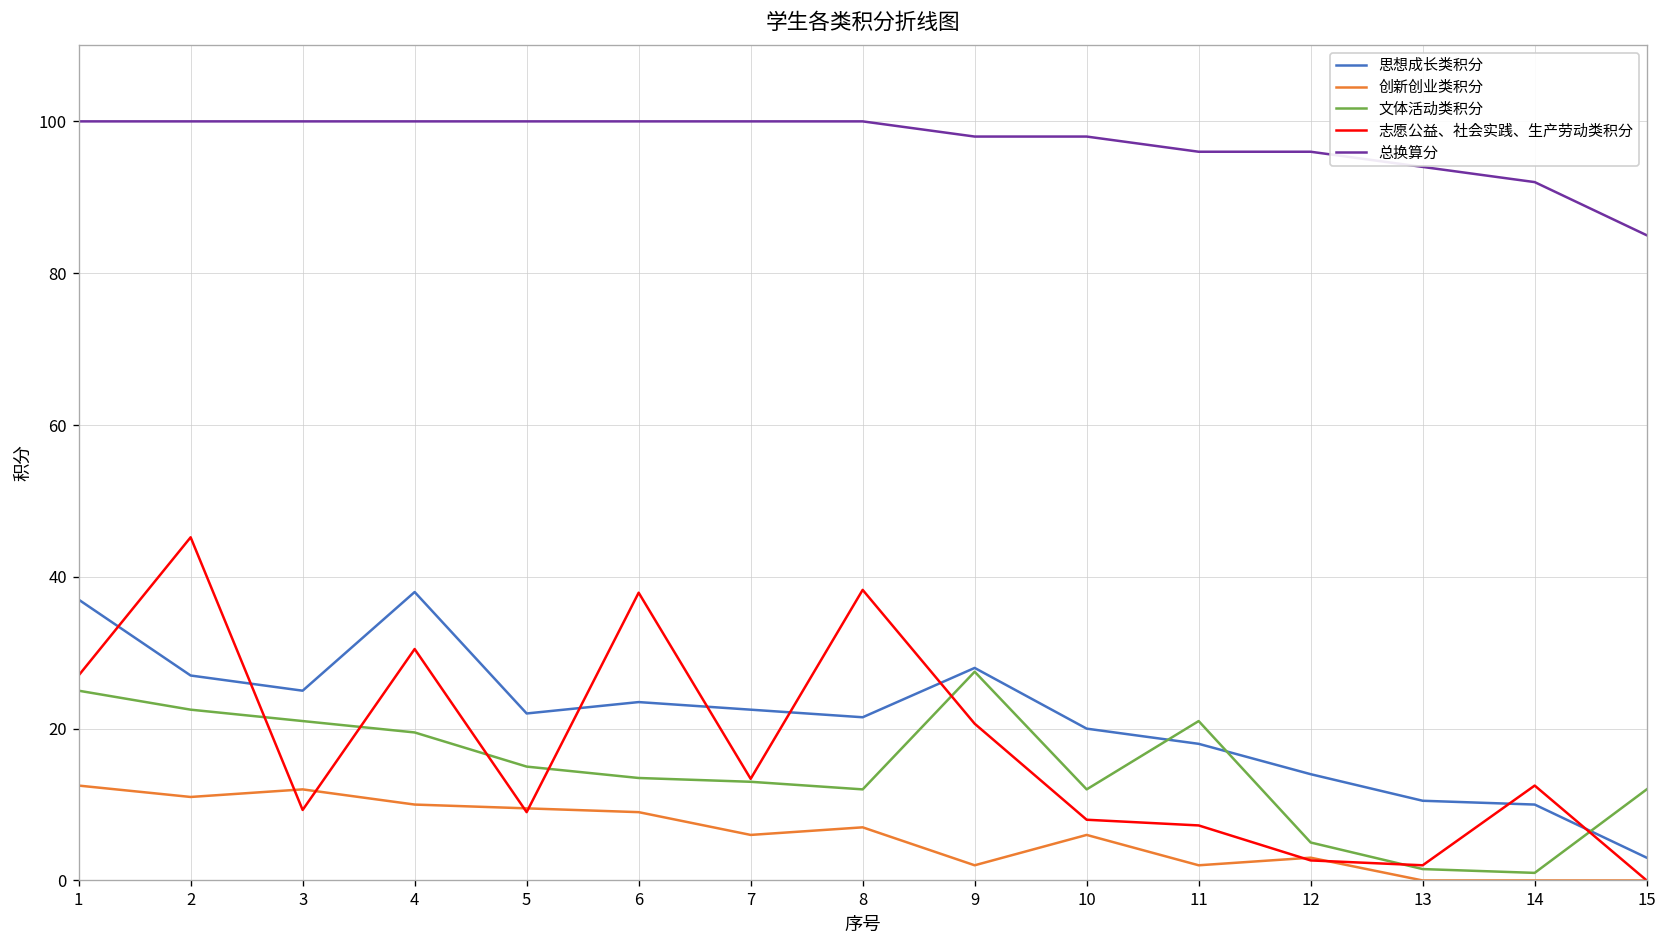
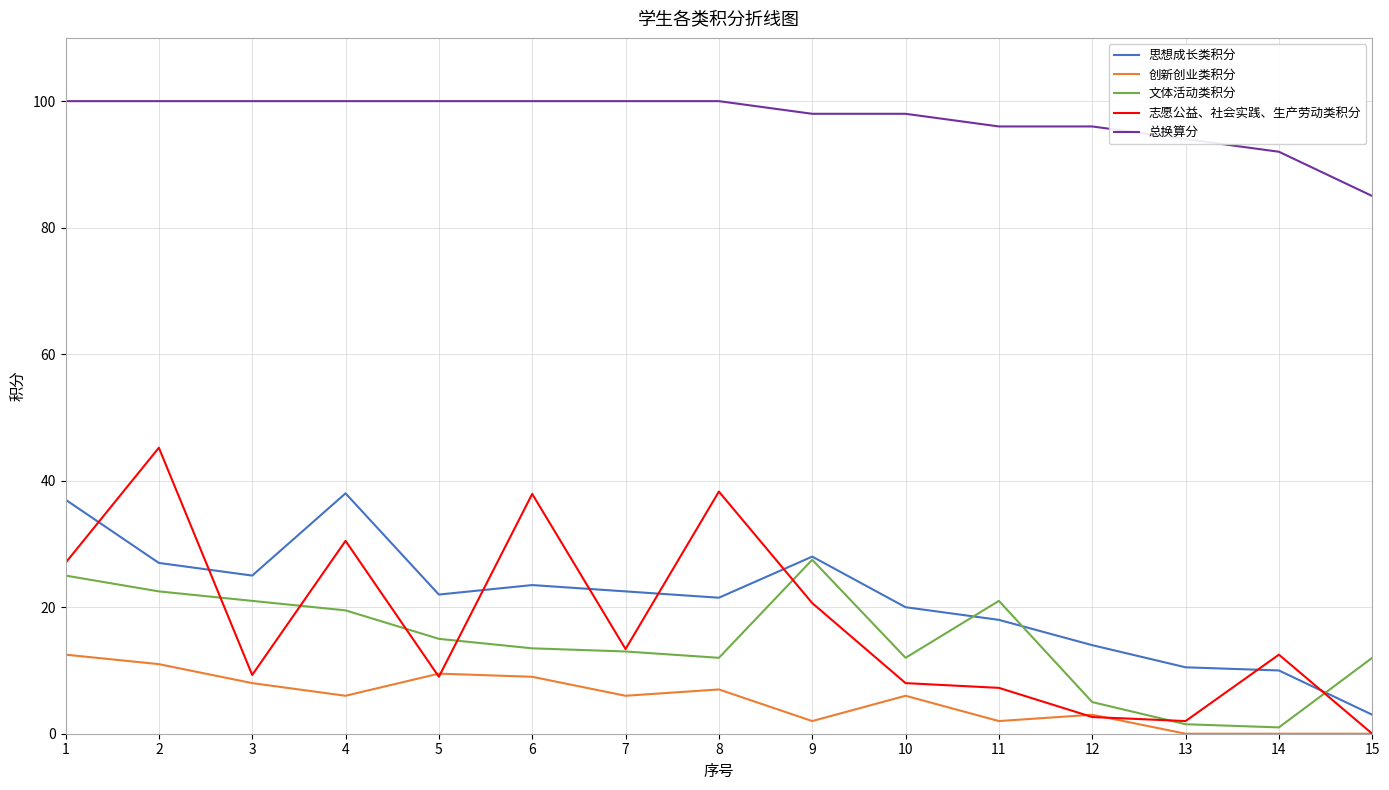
  {
    "思想成长类积分": {
      "1": 37,
      "2": 27,
      "3": 25,
      "4": 38,
      "5": 22,
      "6": 24,
      "7": 23,
      "8": 22,
      "9": 28,
      "10": 20,
      "11": 18,
      "12": 14,
      "13": 11,
      "14": 10,
      "15": 3
    },
    "创新创业类积分": {
      "1": 13,
      "2": 11,
-     "3": 12,
-     "4": 10,
+     "3": 8,
+     "4": 6,
      "5": 10,
      "6": 9,
      "7": 6,
      "8": 7,
      "9": 2,
      "10": 6,
      "11": 2,
      "13": 0,
      "14": 0
    },
    "文体活动类积分": {
      "1": 25,
      "2": 23,
      "3": 21,
      "4": 20,
      "5": 15,
      "6": 14,
      "8": 12,
      "9": 28,
      "10": 12,
      "11": 21,
      "12": 5,
      "13": 2,
      "14": 1,
      "15": 12
    },
    "志愿公益、社会实践、生产劳动类积分": {
      "1": 27,
      "2": 45,
      "3": 9,
      "4": 30,
      "5": 9,
      "6": 38,
      "8": 38,
      "9": 21,
      "10": 8,
      "11": 7,
      "13": 2,
      "14": 13
    },
    "总换算分": {
      "1": 100,
      "2": 100,
      "3": 100,
      "4": 100,
      "5": 100,
      "6": 100,
      "7": 100,
      "8": 100,
      "9": 98,
      "10": 98,
      "11": 96,
      "12": 96,
      "14": 92,
      "15": 85
    }
  }
